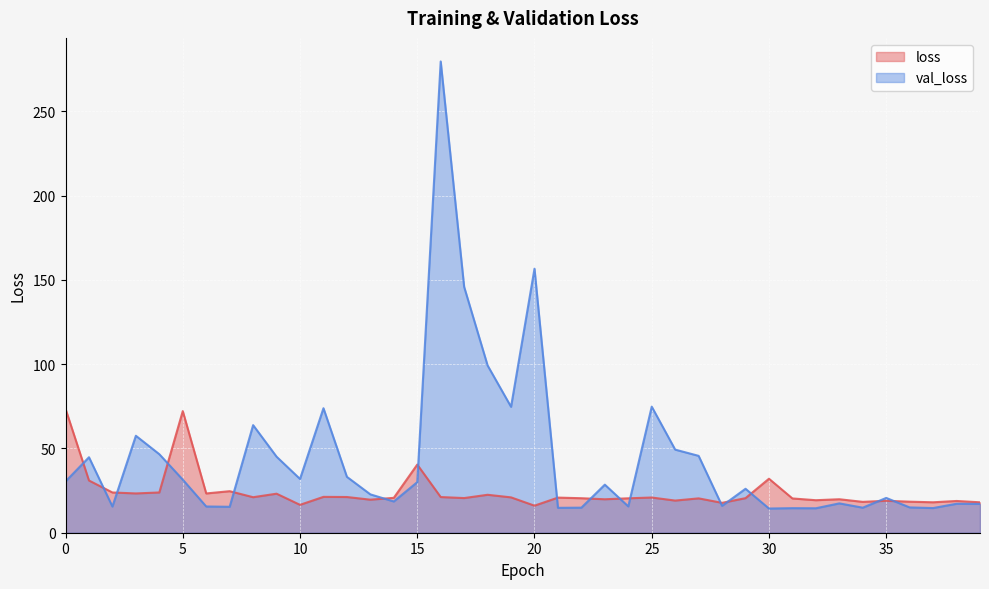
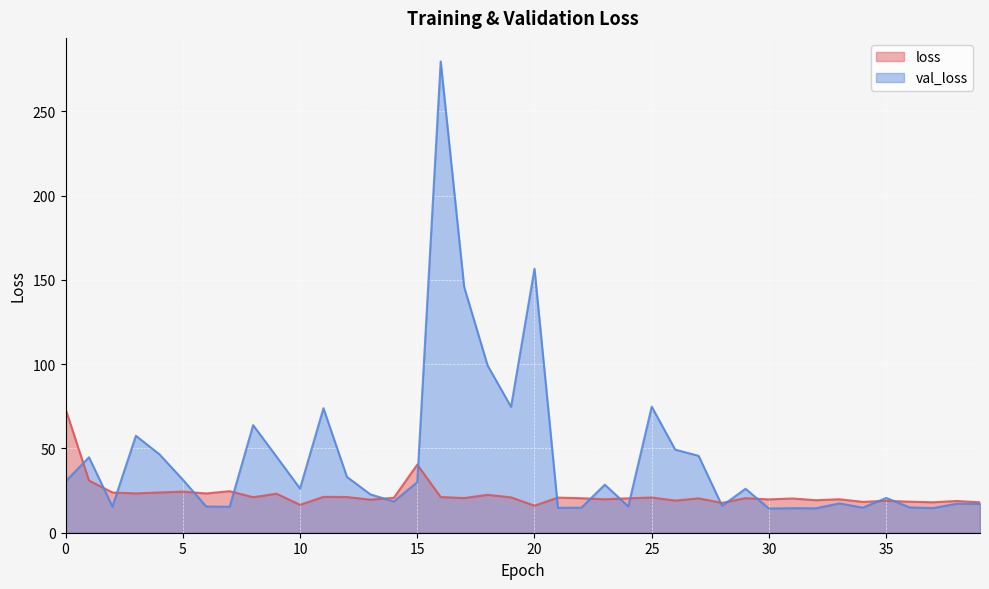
  {
    "loss": {
      "0": 74,
-     "5": 72,
+     "5": 24,
      "10": 17,
      "15": 40,
      "20": 16,
      "25": 21,
-     "30": 32,
+     "30": 20,
      "35": 19
    },
    "val_loss": {
      "0": 30,
      "5": 32,
-     "10": 32,
+     "10": 26,
      "15": 30,
      "20": 157,
      "25": 75,
      "30": 14,
      "35": 21
    }
  }
